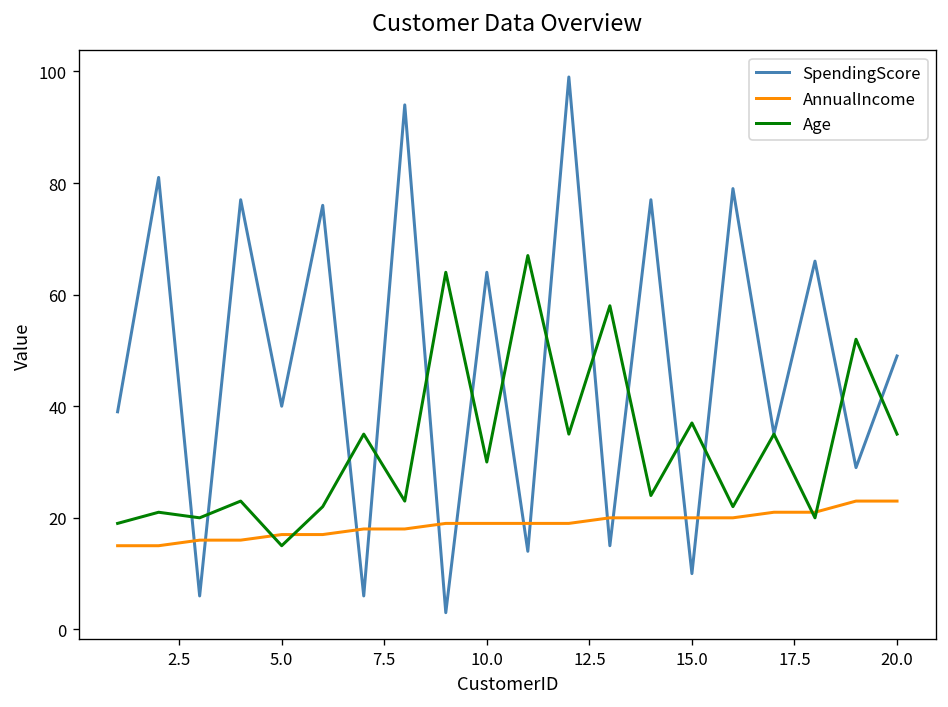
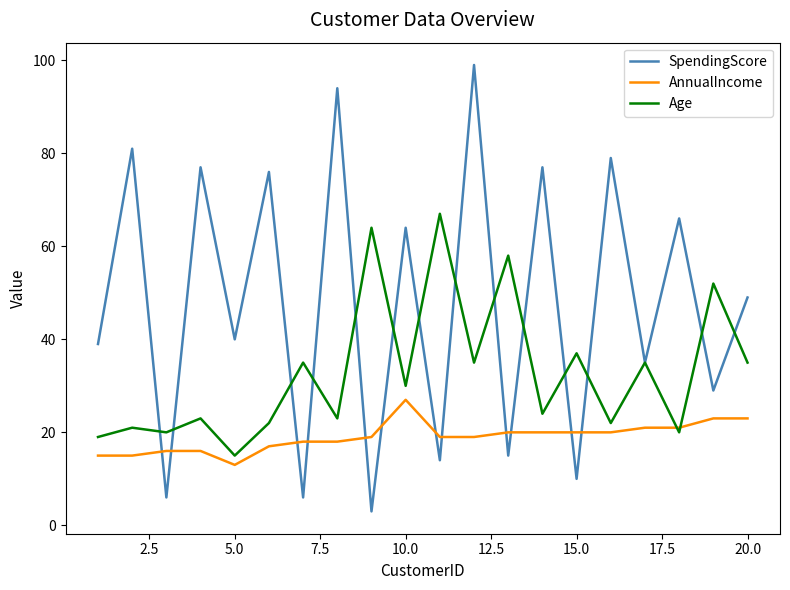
  {
    "SpendingScore": {
      "5.0": 40,
      "10.0": 64,
      "15.0": 10,
      "20.0": 49
    },
    "AnnualIncome": {
-     "5.0": 17,
-     "10.0": 19,
+     "5.0": 13,
+     "10.0": 27,
      "15.0": 20,
      "20.0": 23
    },
    "Age": {
      "5.0": 15,
      "10.0": 30,
      "15.0": 37,
      "20.0": 35
    }
  }
